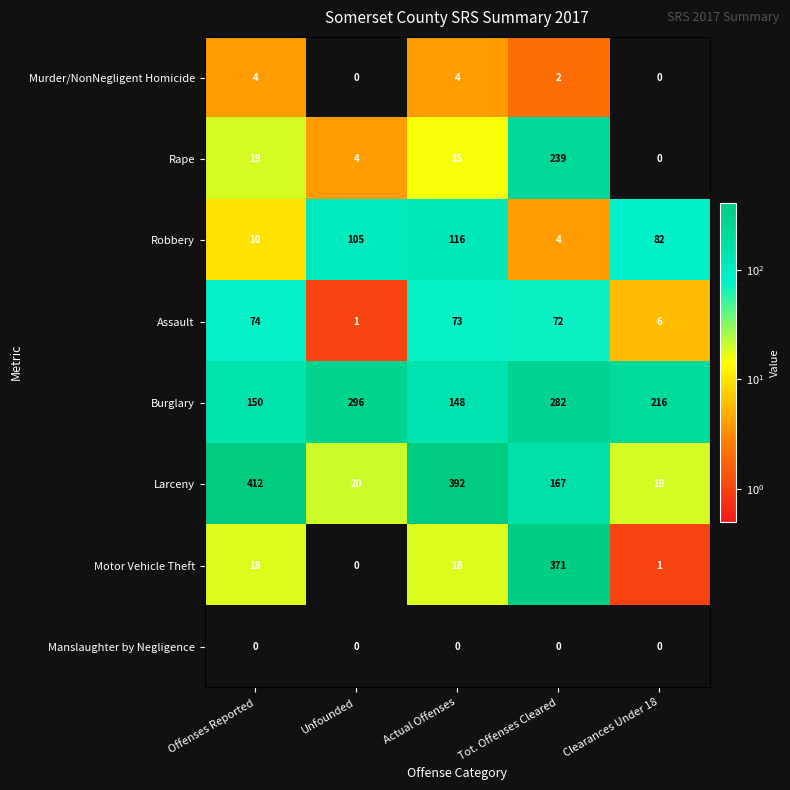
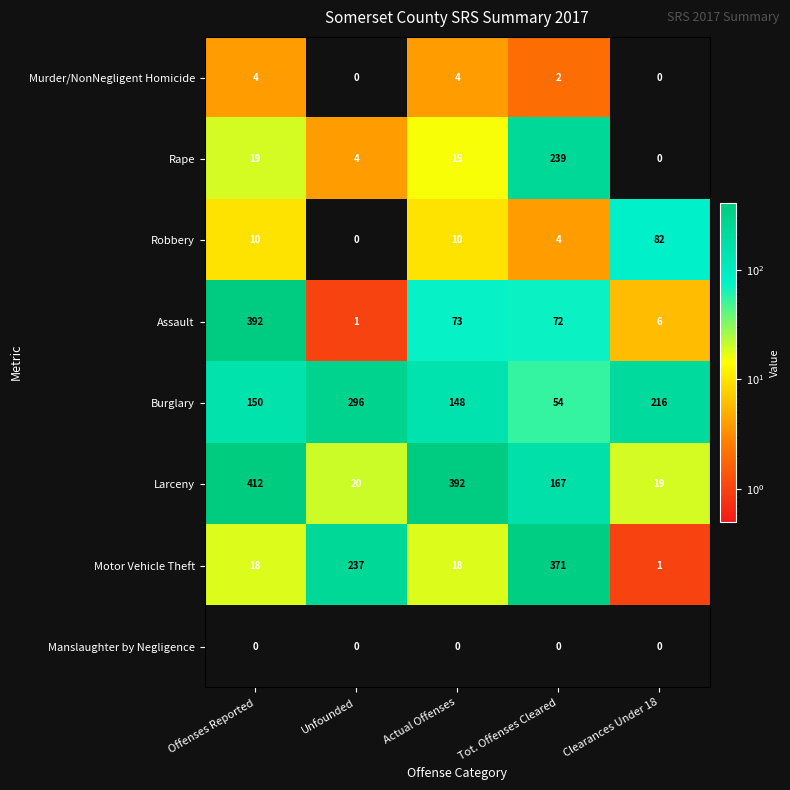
  {
    "Murder/NonNegligent Homicide": {
      "Offenses Reported": 4,
      "Unfounded": 0,
      "Actual Offenses": 4,
      "Tot. Offenses Cleared": 2,
      "Clearances Under 18": 0
    },
    "Rape": {
      "Offenses Reported": 19,
      "Unfounded": 4,
      "Actual Offenses": 15,
      "Tot. Offenses Cleared": 239,
      "Clearances Under 18": 0
    },
    "Robbery": {
      "Offenses Reported": 10,
-     "Unfounded": 105,
-     "Actual Offenses": 116,
+     "Unfounded": 0,
+     "Actual Offenses": 10,
      "Tot. Offenses Cleared": 4,
      "Clearances Under 18": 82
    },
    "Assault": {
-     "Offenses Reported": 74,
+     "Offenses Reported": 392,
      "Unfounded": 1,
      "Actual Offenses": 73,
      "Tot. Offenses Cleared": 72,
      "Clearances Under 18": 6
    },
    "Burglary": {
      "Offenses Reported": 150,
      "Unfounded": 296,
      "Actual Offenses": 148,
-     "Tot. Offenses Cleared": 282,
+     "Tot. Offenses Cleared": 54,
      "Clearances Under 18": 216
    },
    "Larceny": {
      "Offenses Reported": 412,
      "Unfounded": 20,
      "Actual Offenses": 392,
      "Tot. Offenses Cleared": 167,
      "Clearances Under 18": 19
    },
    "Motor Vehicle Theft": {
      "Offenses Reported": 18,
-     "Unfounded": 0,
+     "Unfounded": 237,
      "Actual Offenses": 18,
      "Tot. Offenses Cleared": 371,
      "Clearances Under 18": 1
    },
    "Manslaughter by Negligence": {
      "Offenses Reported": 0,
      "Unfounded": 0,
      "Actual Offenses": 0,
      "Tot. Offenses Cleared": 0,
      "Clearances Under 18": 0
    }
  }
